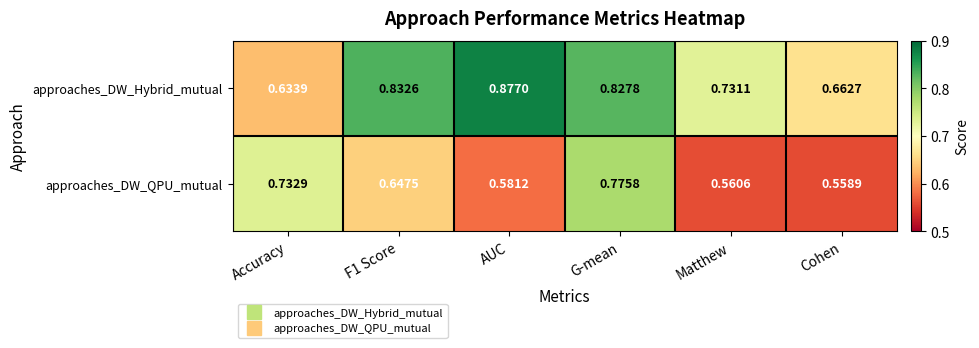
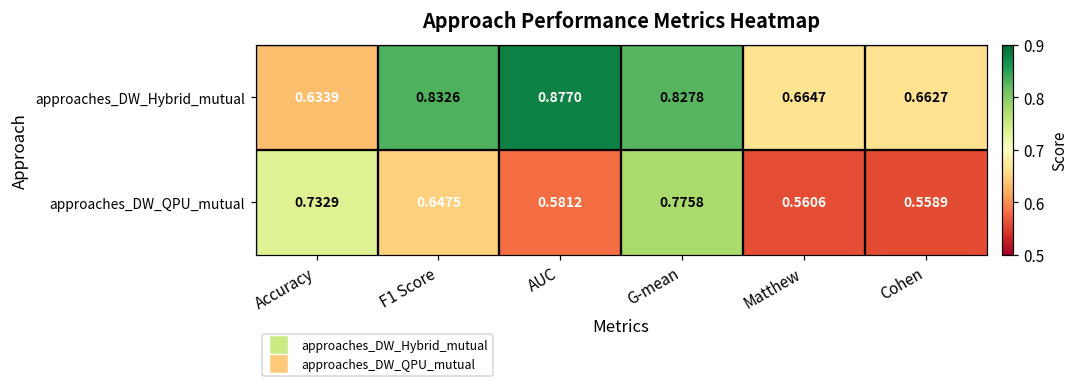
  {
    "approaches_DW_Hybrid_mutual": {
      "Accuracy": 0.6339,
      "F1 Score": 0.8326,
      "AUC": 0.8770,
      "G-mean": 0.8278,
-     "Matthew": 0.7311,
+     "Matthew": 0.6647,
      "Cohen": 0.6627
    },
    "approaches_DW_QPU_mutual": {
      "Accuracy": 0.7329,
      "F1 Score": 0.6475,
      "AUC": 0.5812,
      "G-mean": 0.7758,
      "Matthew": 0.5606,
      "Cohen": 0.5589
    }
  }
